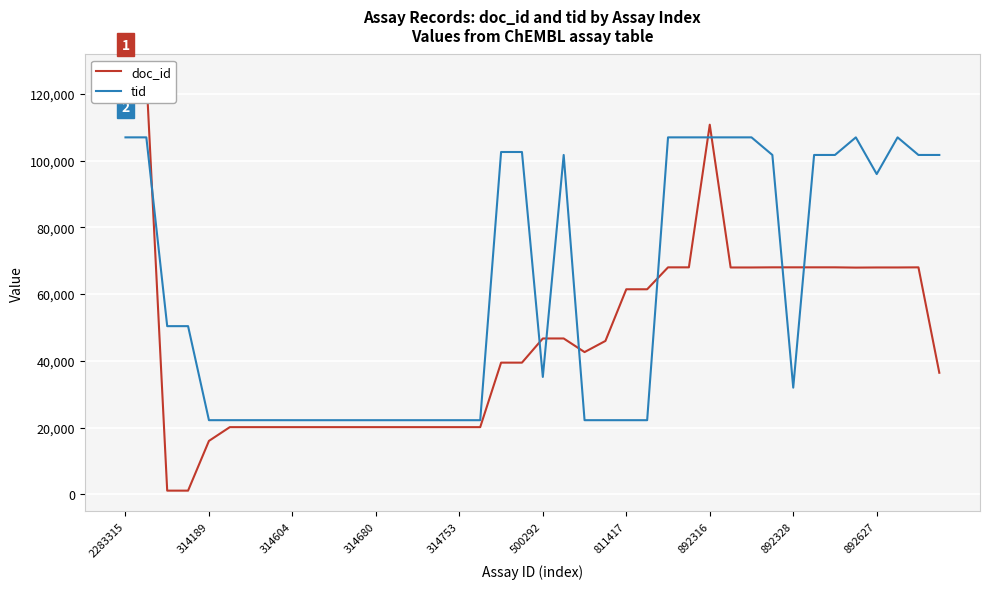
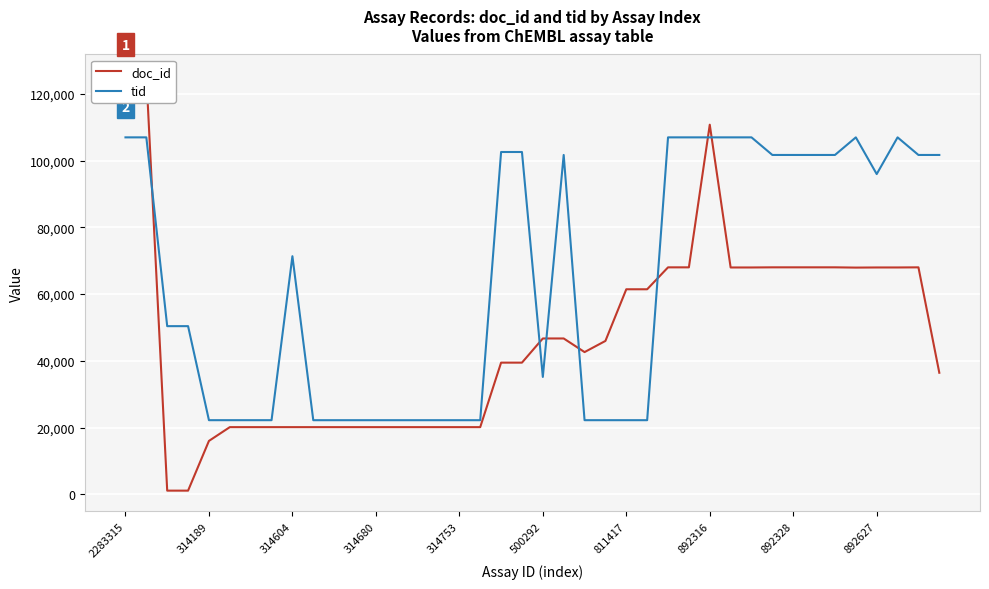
  {
    "doc_id": {
      "314189": "16,000",
      "314604": "20,000",
      "314680": "20,000",
      "314753": "20,000",
      "500292": "47,000",
      "811417": "61,000",
      "892316": "111,000",
      "892328": "68,000",
      "892627": "68,000"
    },
    "tid": {
      "314189": "22,000",
-     "314604": "22,000",
+     "314604": "71,000",
      "314680": "22,000",
      "314753": "22,000",
      "500292": "35,000",
      "811417": "22,000",
      "892316": "107,000",
-     "892328": "32,000",
+     "892328": "102,000",
      "892627": "96,000"
    }
  }
